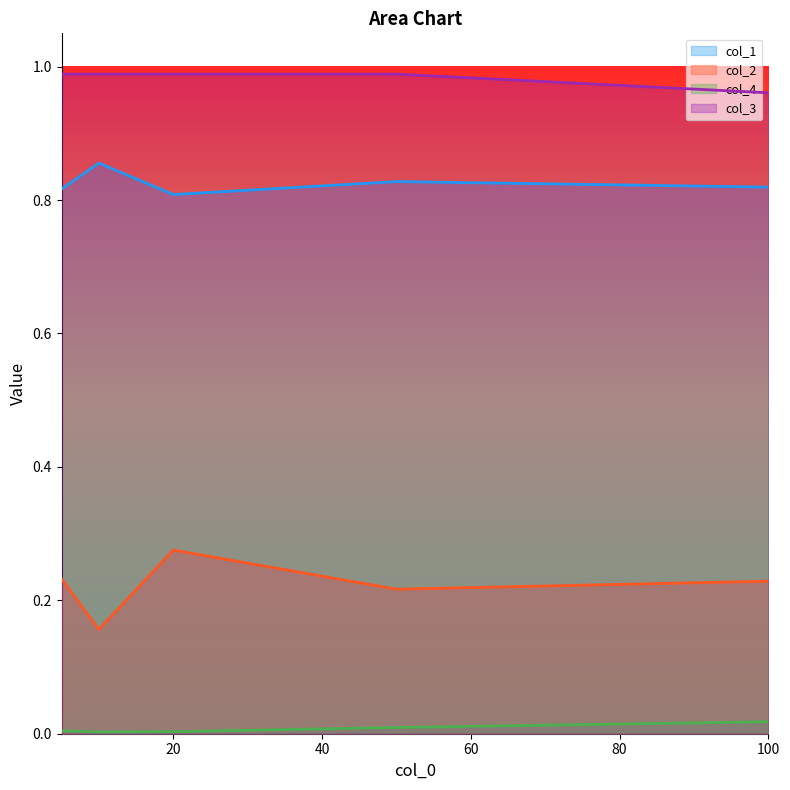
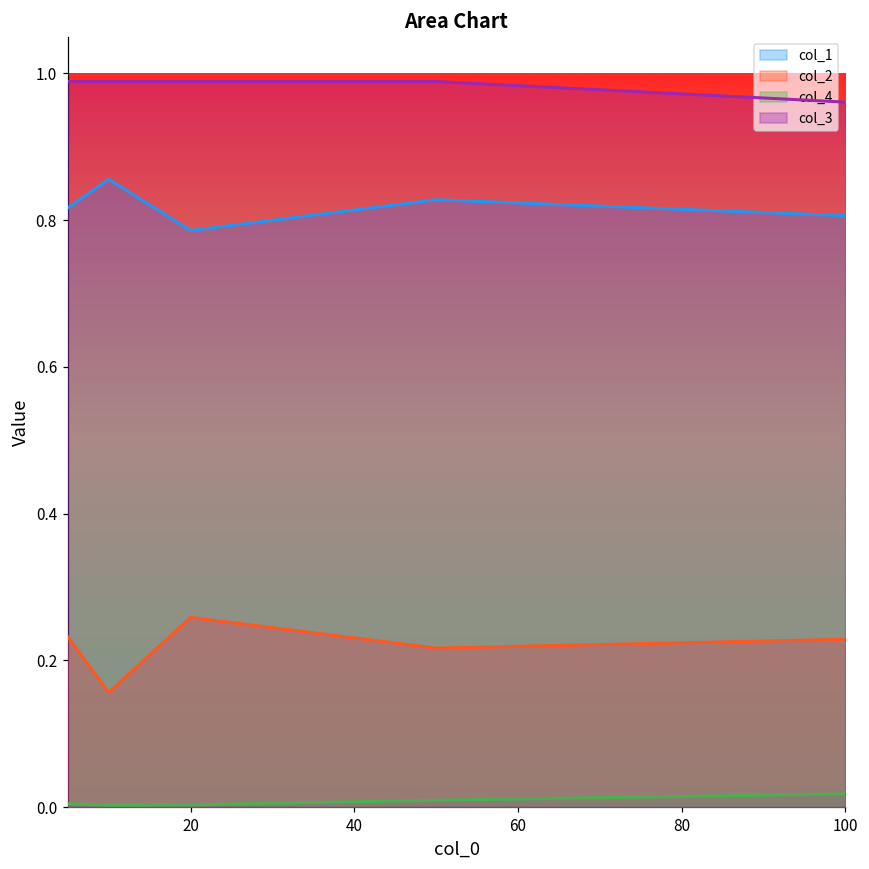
  {
    "col_1": {
-     "20": 0.81,
-     "100": 0.82
+     "20": 0.79,
+     "100": 0.81
    },
    "col_2": {
-     "20": 0.28,
+     "20": 0.26,
      "100": 0.23
    },
    "col_4": {
      "20": 0.00,
      "100": 0.02
    },
    "col_3": {
      "20": 0.99,
      "100": 0.96
    }
  }
